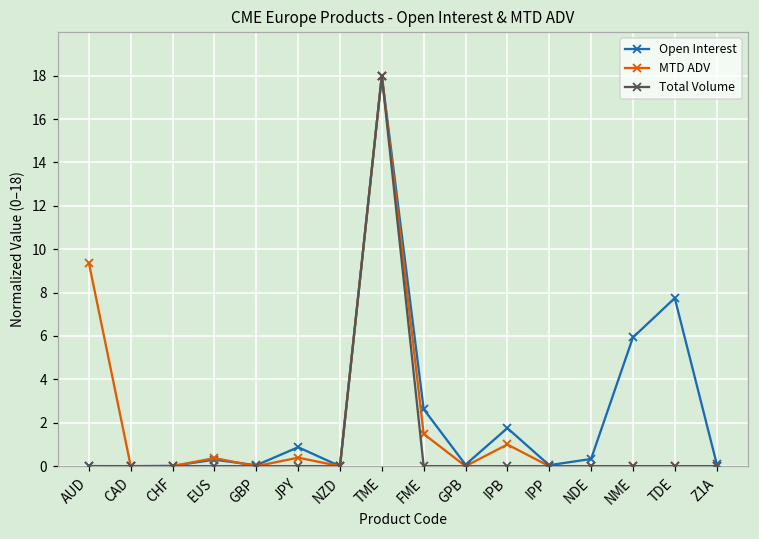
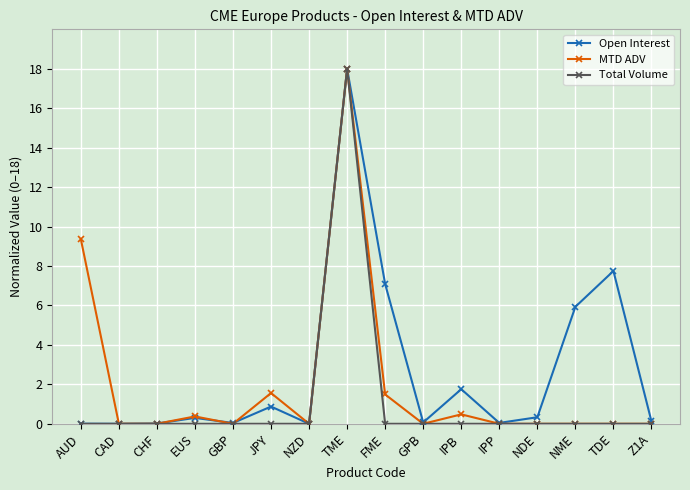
  {
    "Open Interest": {
      "JPY": 0.9,
-     "FME": 2.6,
+     "FME": 7.1,
      "IPB": 1.8,
      "NDE": 0.3,
      "NME": 5.9,
      "TDE": 7.7
    },
    "MTD ADV": {
      "AUD": 9.4,
-     "JPY": 0.4,
+     "JPY": 1.6,
      "FME": 1.5,
-     "IPB": 1.0
+     "IPB": 0.5
    },
    "Total Volume": {
      "EUS": 0.0,
      "JPY": 0.0,
      "FME": 0.0,
      "IPB": 0.0
    }
  }
